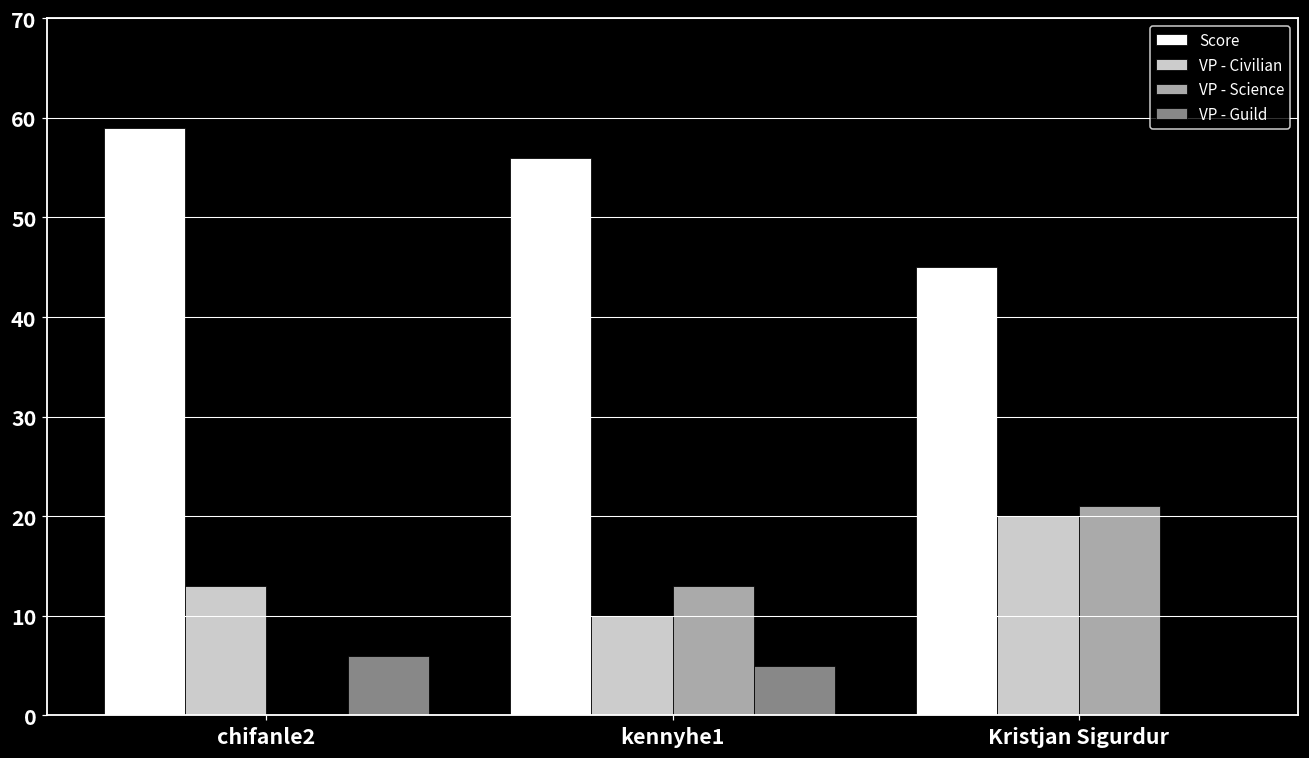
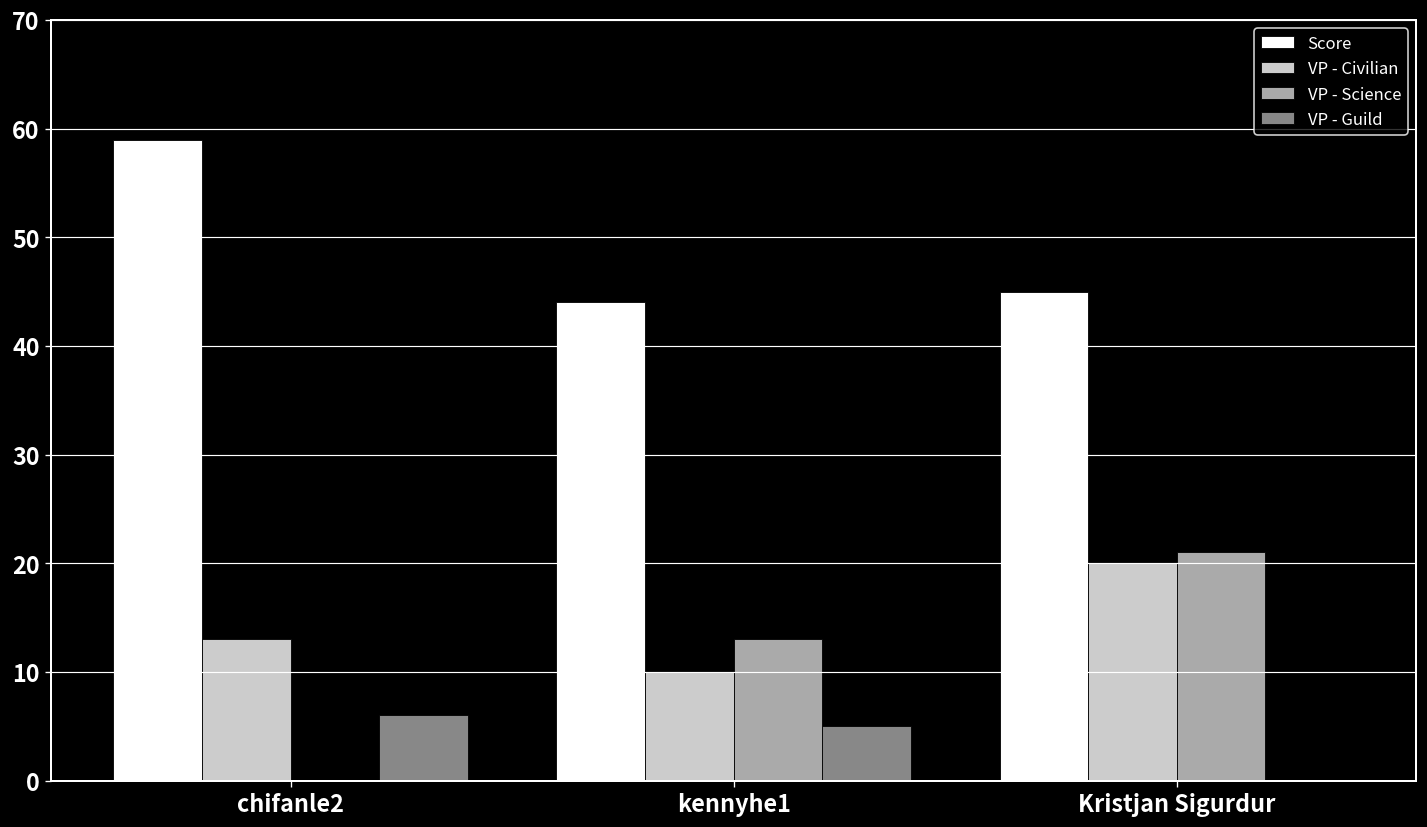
  {
    "Score": {
      "chifanle2": 59,
-     "kennyhe1": 56,
+     "kennyhe1": 44,
      "Kristjan Sigurdur": 45
    }
  }
